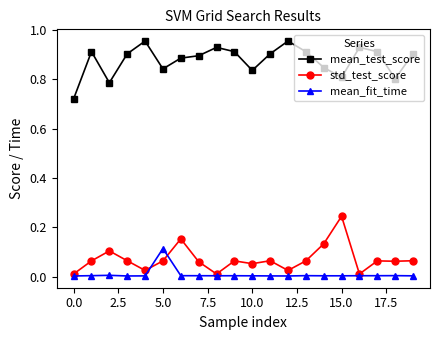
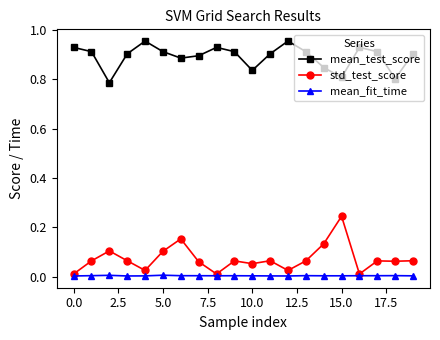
  {
    "mean_test_score": {
-     "0.0": 0.72,
-     "5.0": 0.84,
+     "0.0": 0.93,
+     "5.0": 0.91,
      "10.0": 0.84
    },
    "std_test_score": {
-     "5.0": 0.06,
+     "5.0": 0.10,
      "10.0": 0.05,
      "15.0": 0.24
    },
    "mean_fit_time": {
-     "5.0": 0.11,
+     "5.0": 0.01,
      "10.0": 0.00,
      "15.0": 0.00
    }
  }
